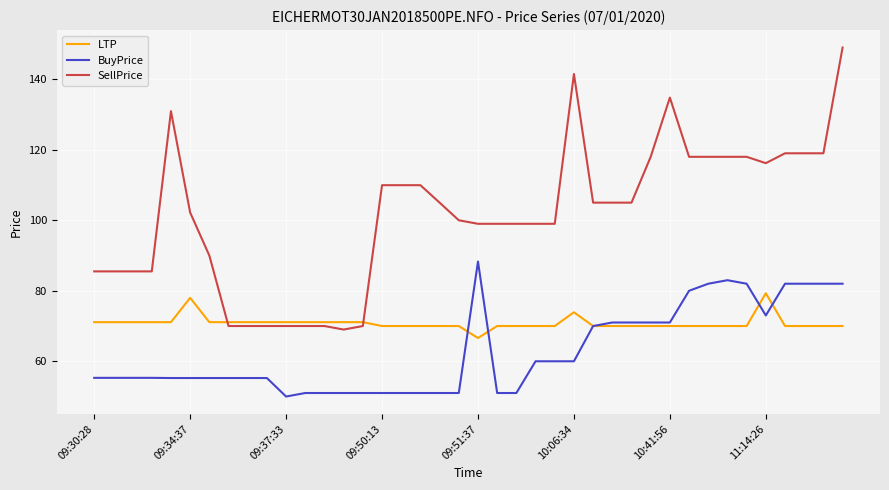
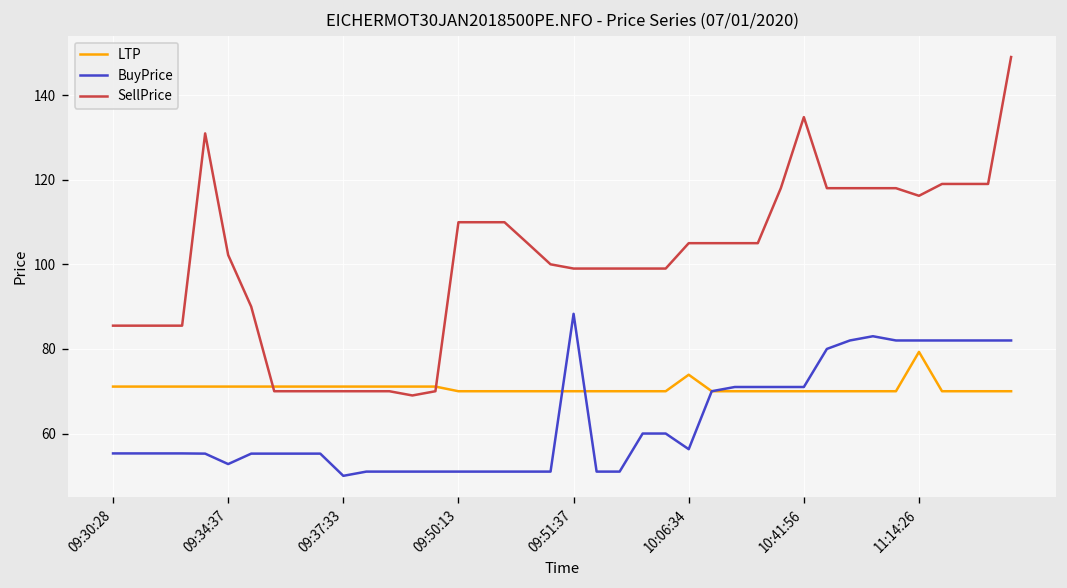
  {
    "LTP": {
-     "09:34:37": 78,
+     "09:34:37": 71,
      "09:37:33": 71,
-     "09:51:37": 67,
+     "09:51:37": 70,
      "10:06:34": 74,
      "10:41:56": 70,
      "11:14:26": 79
    },
    "BuyPrice": {
-     "09:34:37": 55,
+     "09:34:37": 53,
      "09:37:33": 50,
      "09:51:37": 88,
-     "10:06:34": 60,
+     "10:06:34": 56,
      "10:41:56": 71,
-     "11:14:26": 73
+     "11:14:26": 82
    },
    "SellPrice": {
      "09:34:37": 102,
      "09:37:33": 70,
      "09:51:37": 99,
-     "10:06:34": 142,
+     "10:06:34": 105,
      "10:41:56": 135,
      "11:14:26": 116
    }
  }
